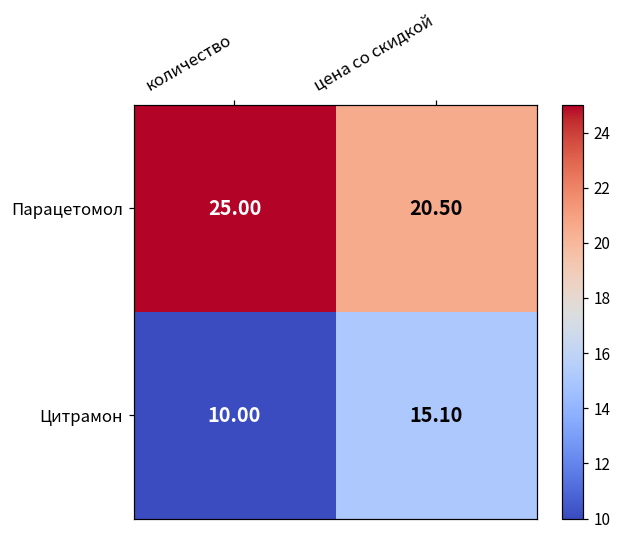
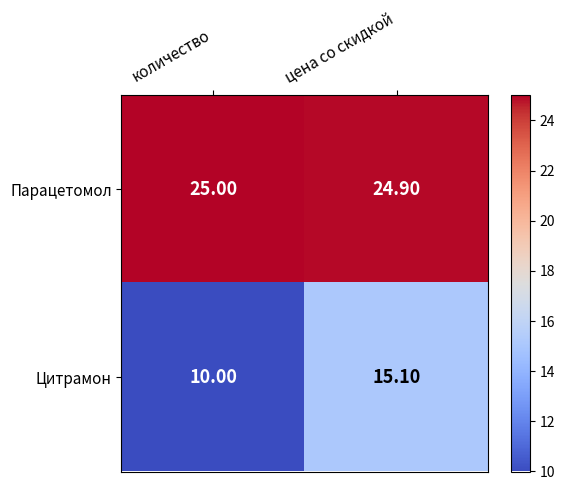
  {
    "Парацетомол": {
      "количество": 25.00,
-     "цена со скидкой": 20.50
+     "цена со скидкой": 24.90
    },
    "Цитрамон": {
      "количество": 10.00,
      "цена со скидкой": 15.10
    }
  }
